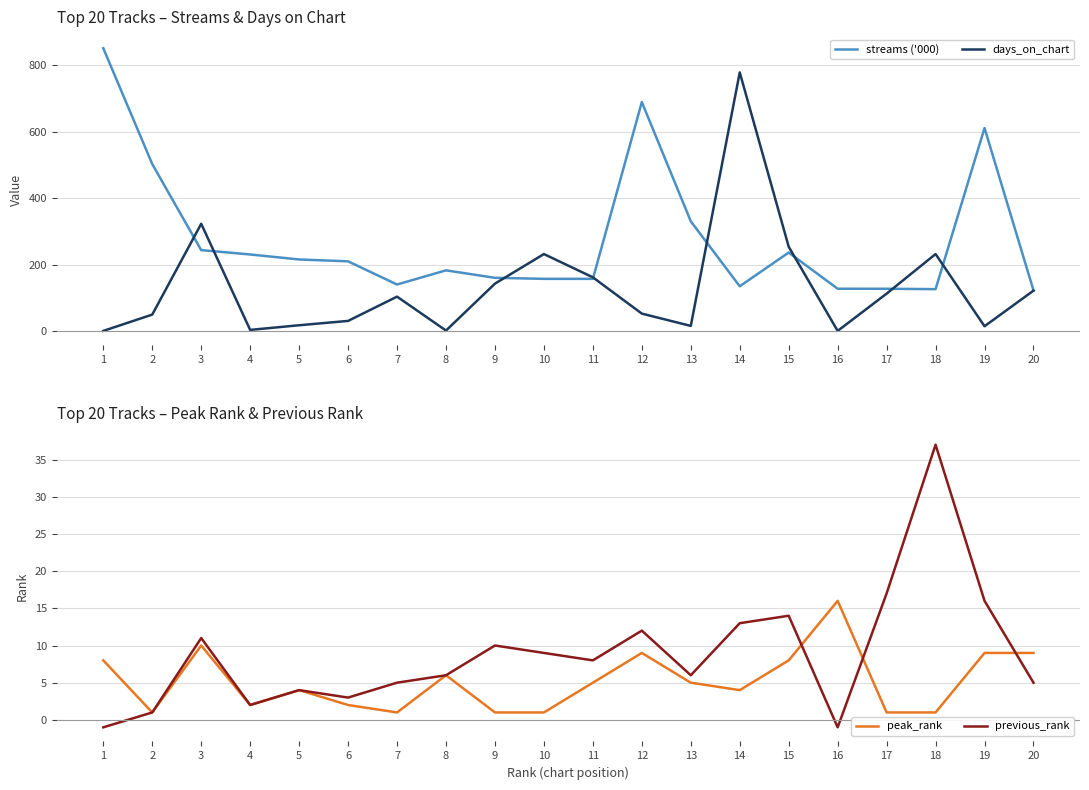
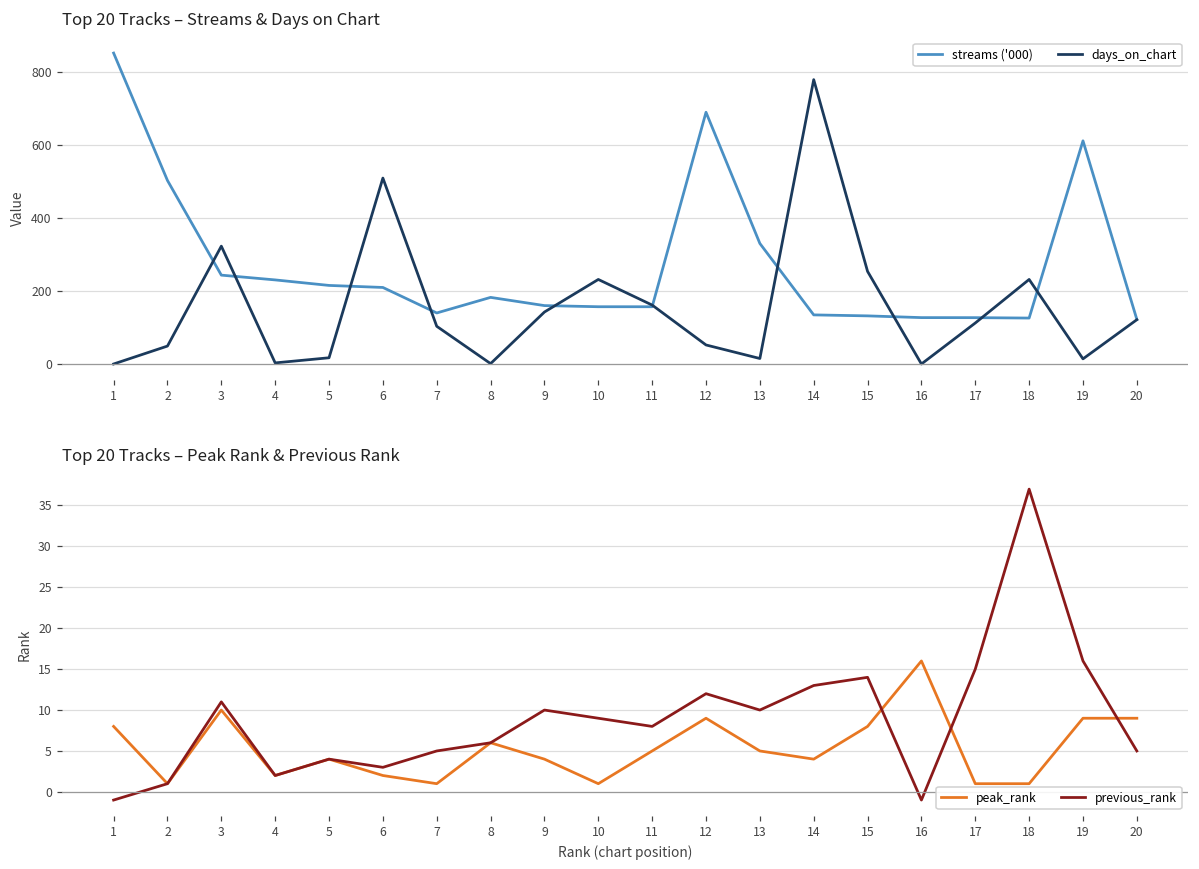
  {
    "Top 20 Tracks – Streams & Days on Chart": {
      "streams ('000)": {
        "1": 850,
        "2": 500,
        "3": 240,
        "4": 230,
        "5": 220,
        "6": 210,
        "7": 140,
        "8": 180,
        "9": 160,
        "10": 160,
        "12": 690,
        "13": 330,
        "14": 140,
-       "15": 240,
+       "15": 130,
        "16": 130,
        "17": 130,
        "18": 130,
        "19": 610
      },
      "days_on_chart": {
        "1": 0,
        "2": 50,
        "3": 320,
        "4": 0,
        "5": 20,
-       "6": 30,
+       "6": 510,
        "7": 100,
        "8": 0,
        "9": 140,
        "10": 230,
        "12": 50,
        "13": 20,
        "14": 780,
        "15": 250,
        "16": 0,
        "17": 110,
        "18": 230,
        "19": 20
      }
    },
    "Top 20 Tracks – Peak Rank & Previous Rank": {
      "peak_rank": {
        "1": 8,
        "3": 10,
        "6": 2,
        "7": 1,
-       "9": 1,
+       "9": 4,
        "10": 1,
        "11": 5,
        "12": 9,
        "13": 5,
        "14": 4,
        "15": 8,
        "16": 16,
        "17": 1,
        "18": 1,
        "19": 9,
        "20": 9
      },
      "previous_rank": {
        "1": -1,
        "3": 11,
        "6": 3,
        "7": 5,
        "9": 10,
        "10": 9,
        "11": 8,
        "12": 12,
-       "13": 6,
+       "13": 10,
        "14": 13,
        "15": 14,
        "16": -1,
-       "17": 17,
+       "17": 15,
        "18": 37,
        "19": 16,
        "20": 5
      }
    }
  }
